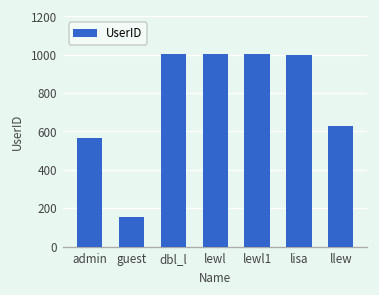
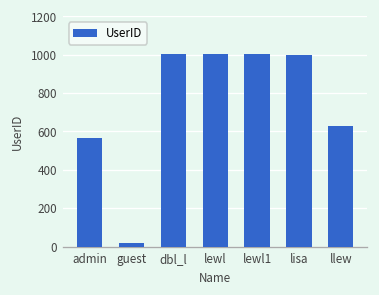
  {
    "admin": 560,
-   "guest": 150,
+   "guest": 20,
    "dbl_l": 1000,
    "lewl": 1000,
    "lewl1": 1000,
    "lisa": 1000,
    "llew": 630
  }
